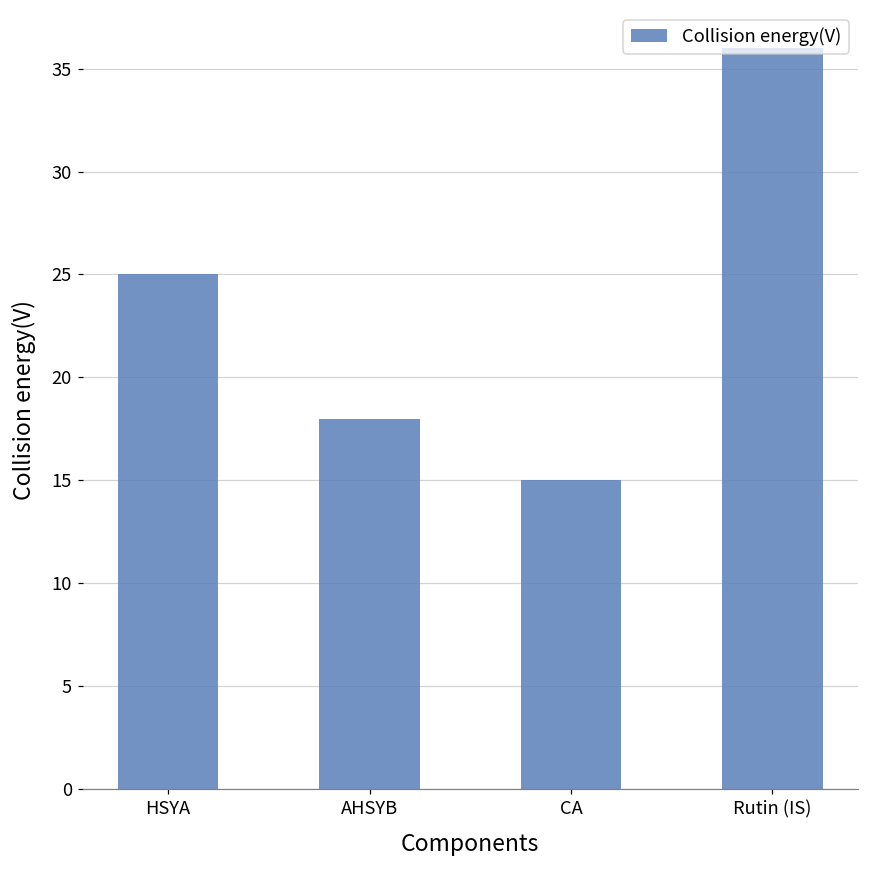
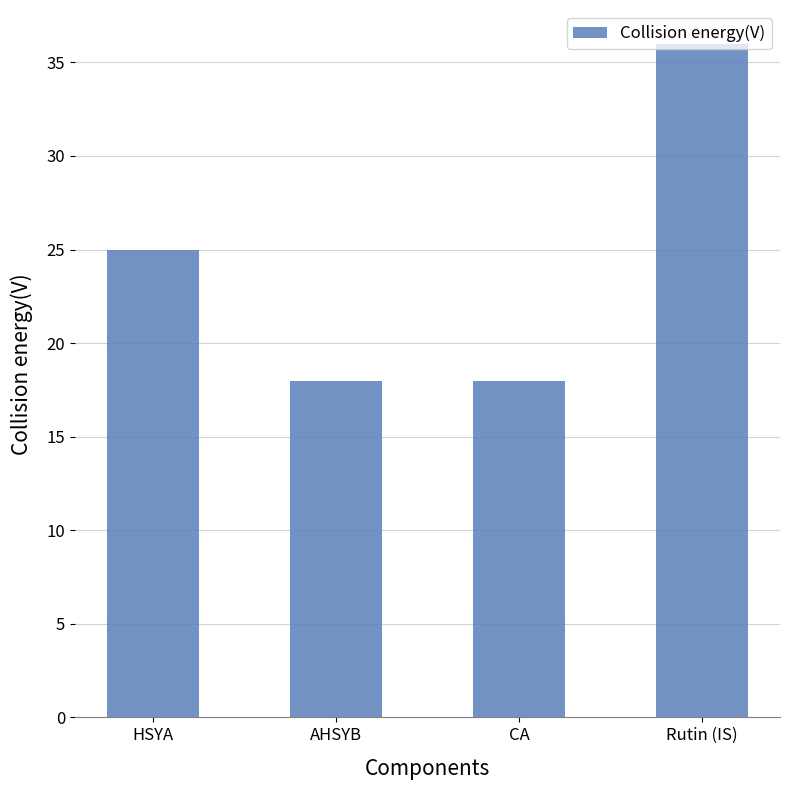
  {
    "HSYA": 25,
    "AHSYB": 18,
-   "CA": 15
+   "CA": 18
  }
